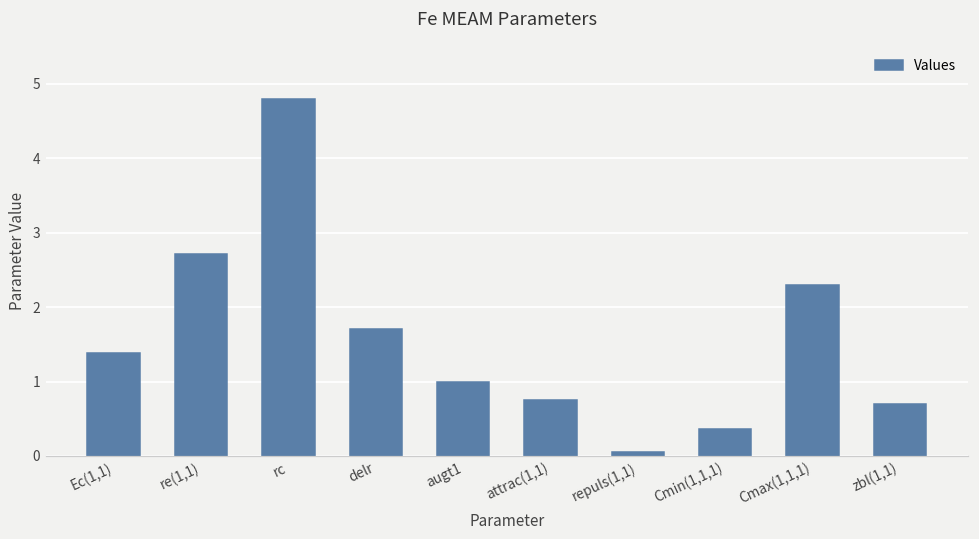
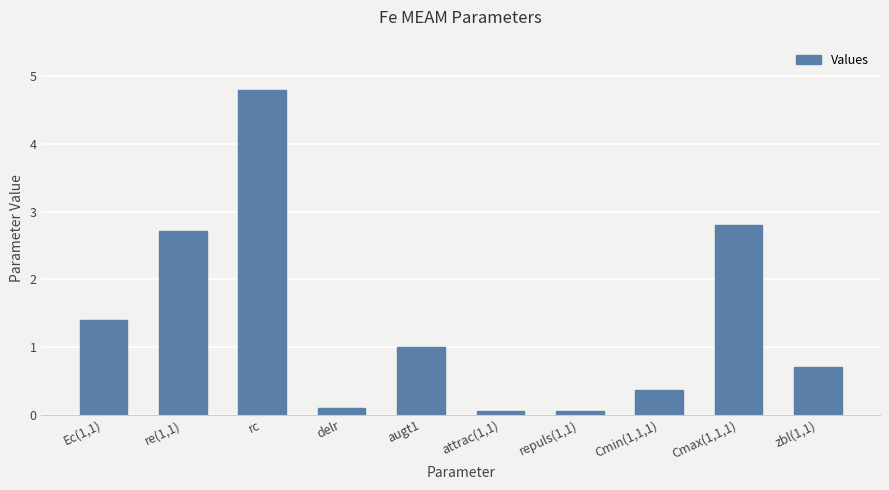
  {
    "Ec(1,1)": 1.4,
    "re(1,1)": 2.7,
    "rc": 4.8,
-   "delr": 1.7,
+   "delr": 0.1,
    "augt1": 1.0,
-   "attrac(1,1)": 0.8,
+   "attrac(1,1)": 0.1,
    "repuls(1,1)": 0.1,
    "Cmin(1,1,1)": 0.4,
-   "Cmax(1,1,1)": 2.3,
+   "Cmax(1,1,1)": 2.8,
    "zbl(1,1)": 0.7
  }
